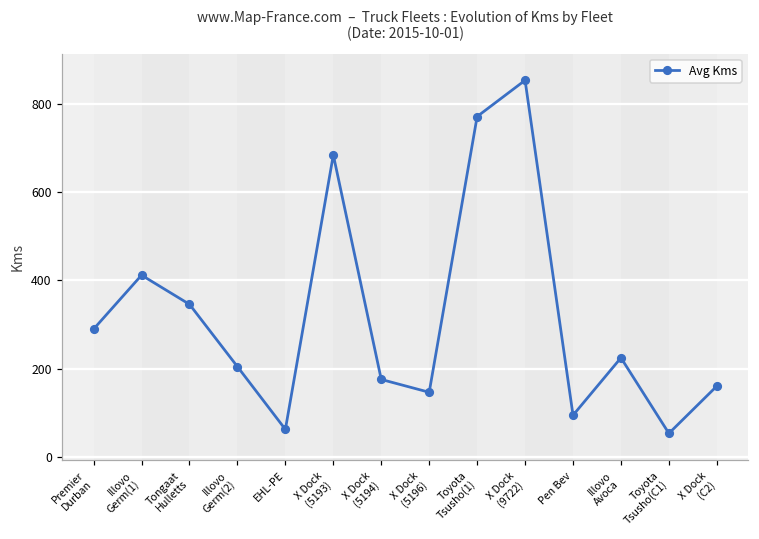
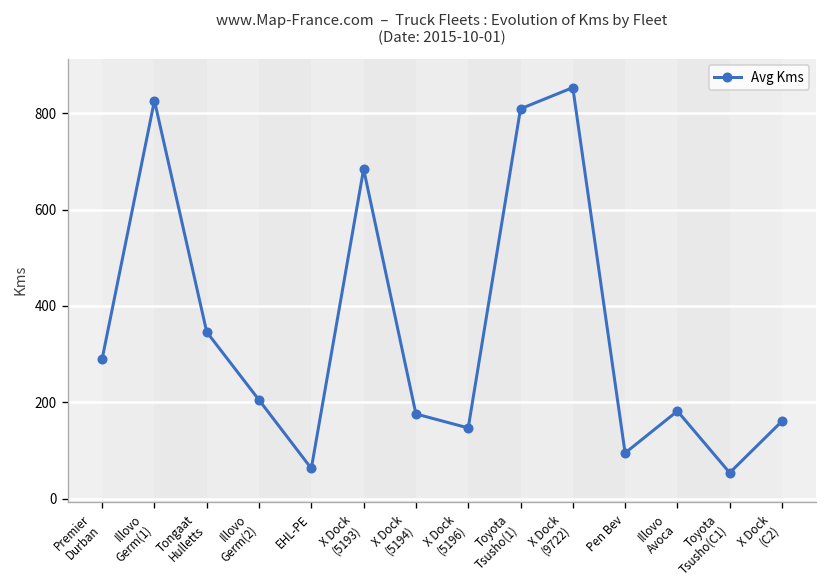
  {
    "Premier Durban": 290,
-   "Illovo Germ(1)": 410,
+   "Illovo Germ(1)": 830,
    "Tongaat Hulletts": 350,
    "Illovo Germ(2)": 210,
    "EHL-PE": 60,
    "X Dock (5193)": 680,
    "X Dock (5194)": 180,
    "X Dock (5196)": 150,
-   "Toyota Tsusho(1)": 770,
+   "Toyota Tsusho(1)": 810,
    "X Dock (9722)": 850,
    "Pen Bev": 100,
-   "Illovo Avoca": 230,
+   "Illovo Avoca": 180,
    "Toyota Tsusho(C1)": 50,
    "X Dock (C2)": 160
  }
